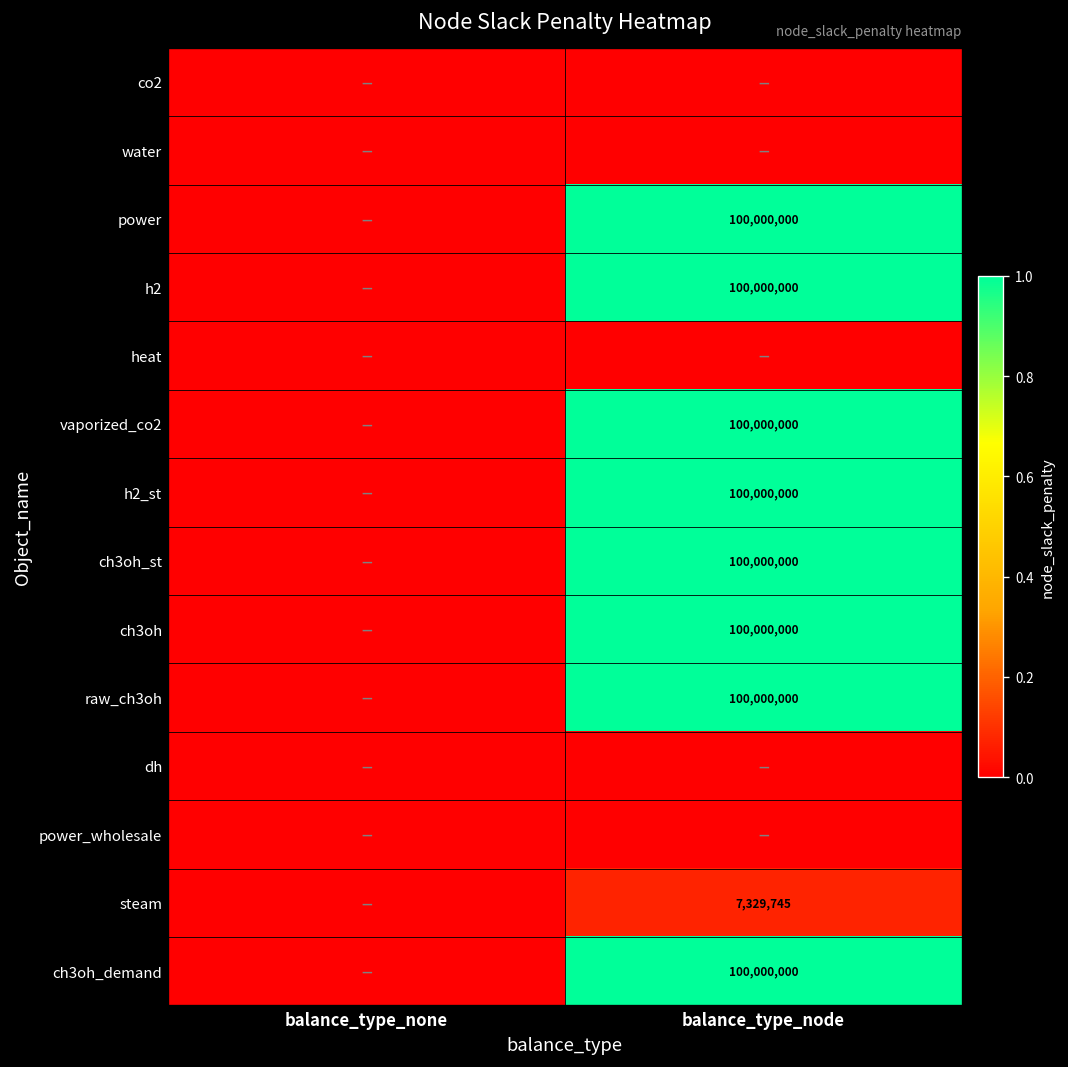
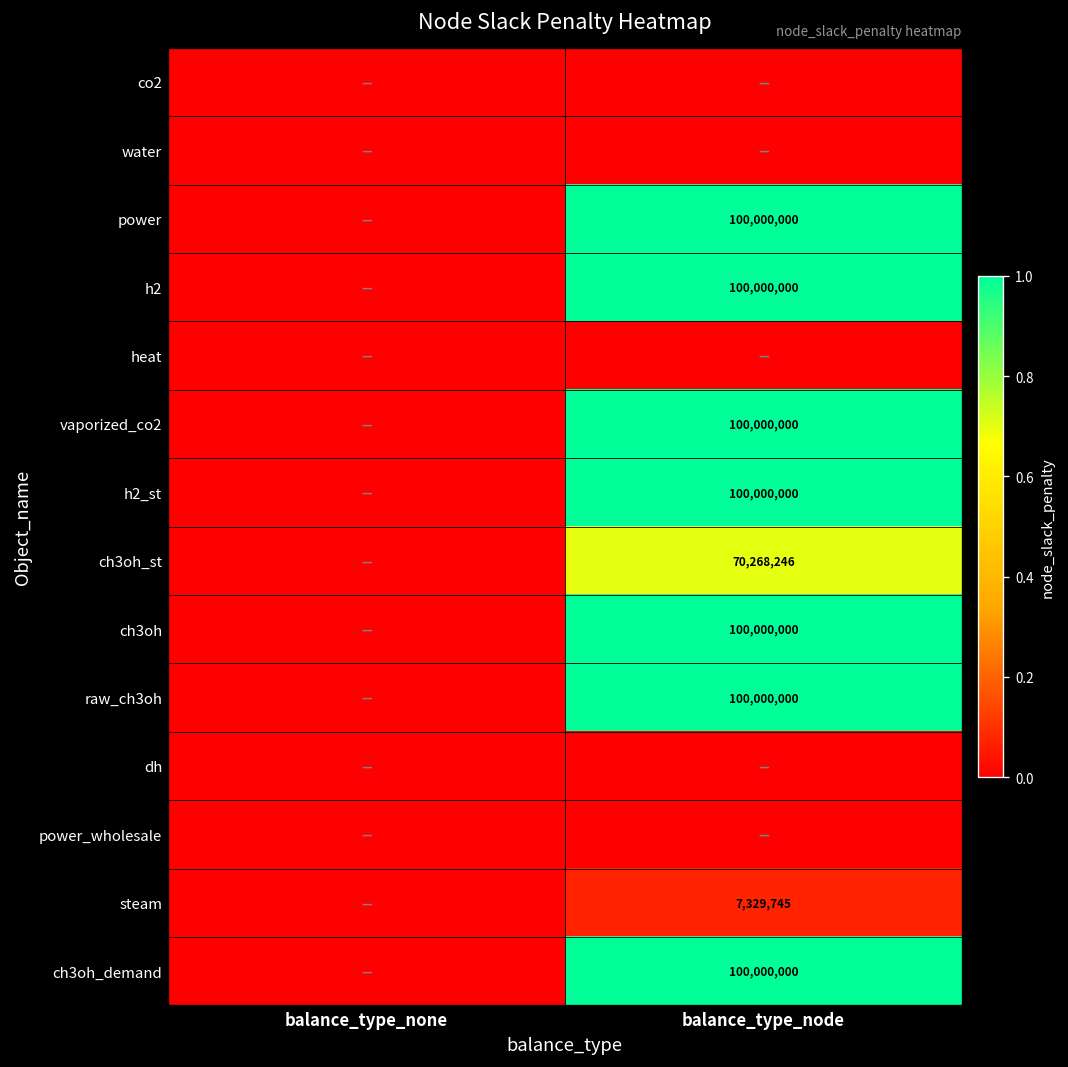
  {
    "power": {
      "balance_type_node": "100,000,000"
    },
    "h2": {
      "balance_type_node": "100,000,000"
    },
    "vaporized_co2": {
      "balance_type_node": "100,000,000"
    },
    "h2_st": {
      "balance_type_node": "100,000,000"
    },
    "ch3oh_st": {
-     "balance_type_node": "100,000,000"
+     "balance_type_node": "70,268,246"
    },
    "ch3oh": {
      "balance_type_node": "100,000,000"
    },
    "raw_ch3oh": {
      "balance_type_node": "100,000,000"
    },
    "steam": {
      "balance_type_node": "7,329,745"
    },
    "ch3oh_demand": {
      "balance_type_node": "100,000,000"
    }
  }
